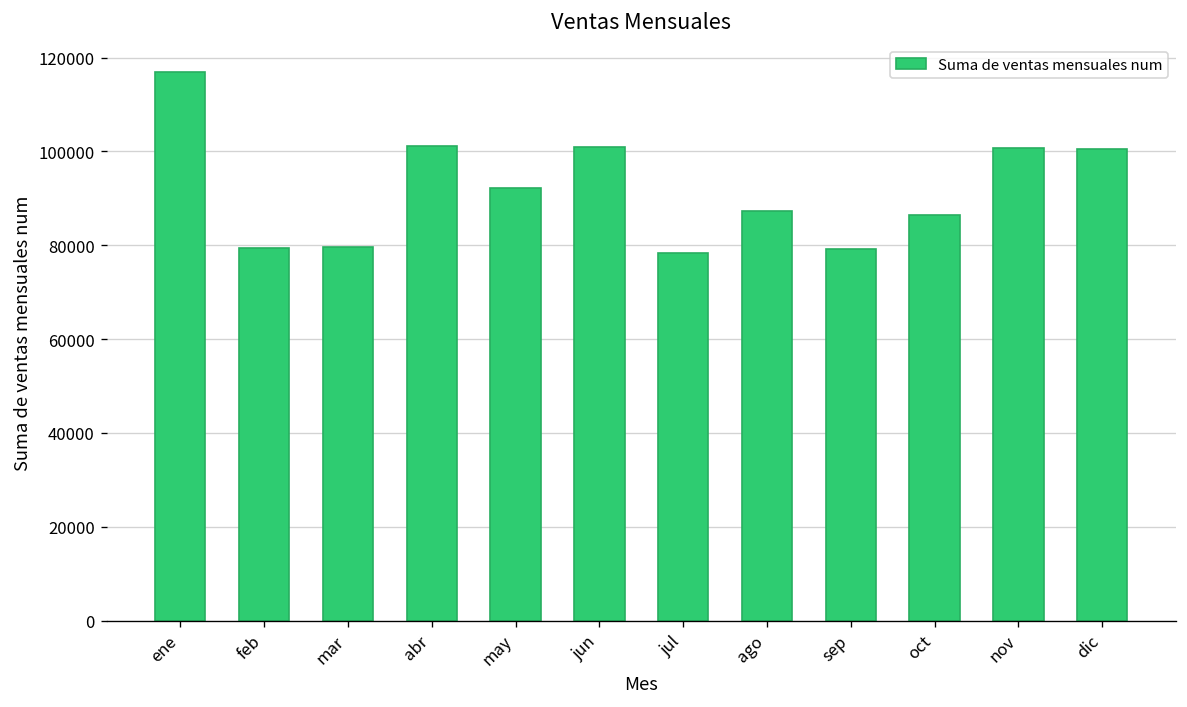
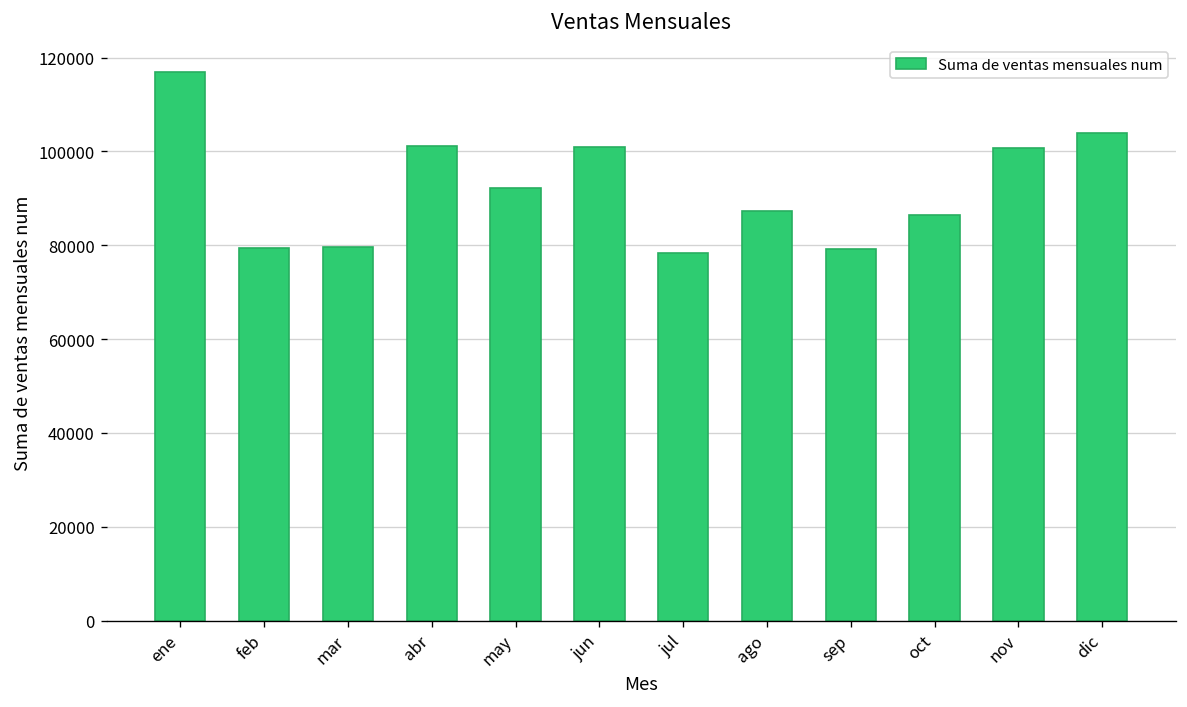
  {
    "ene": 117000,
    "feb": 79000,
    "mar": 80000,
    "abr": 101000,
    "may": 92000,
    "jun": 101000,
    "jul": 78000,
    "ago": 87000,
    "sep": 79000,
    "oct": 87000,
    "nov": 101000,
-   "dic": 100000
+   "dic": 104000
  }
